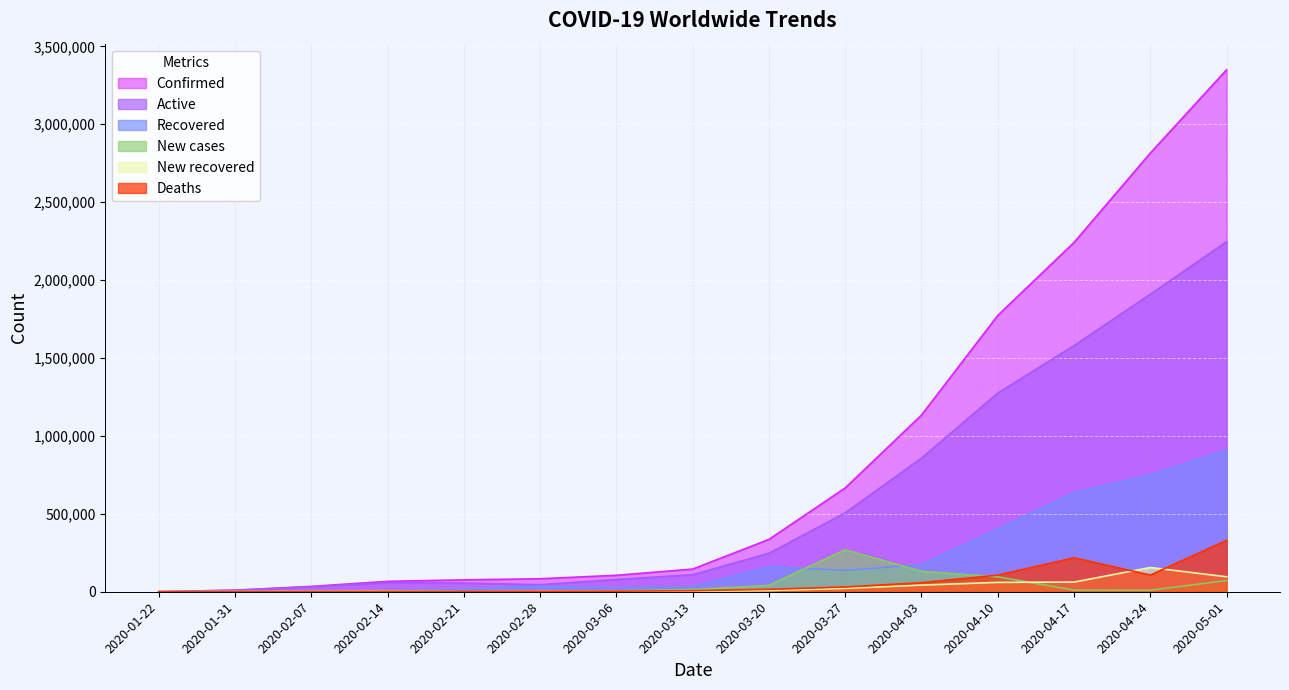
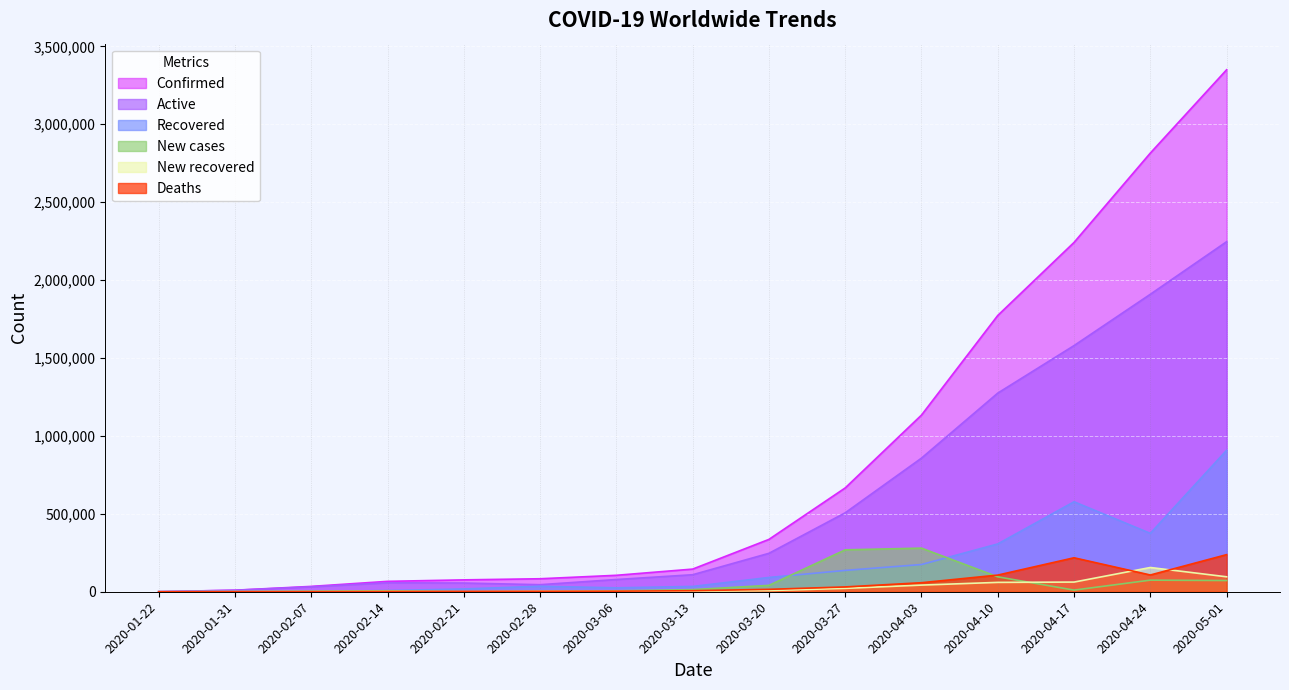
  {
    "Recovered": {
      "2020-03-06": "30,000",
      "2020-03-13": "30,000",
-     "2020-03-20": "160,000",
+     "2020-03-20": "90,000",
      "2020-03-27": "140,000",
      "2020-04-03": "170,000",
-     "2020-04-10": "400,000",
-     "2020-04-17": "630,000",
-     "2020-04-24": "750,000",
+     "2020-04-10": "310,000",
+     "2020-04-17": "580,000",
+     "2020-04-24": "370,000",
      "2020-05-01": "910,000"
    },
    "New cases": {
      "2020-03-20": "40,000",
      "2020-03-27": "270,000",
-     "2020-04-03": "130,000",
+     "2020-04-03": "280,000",
      "2020-04-17": "10,000",
-     "2020-04-24": "10,000",
+     "2020-04-24": "70,000",
      "2020-05-01": "70,000"
    },
    "New recovered": {
      "2020-04-10": "60,000",
      "2020-04-17": "60,000",
      "2020-04-24": "160,000",
      "2020-05-01": "100,000"
    },
    "Deaths": {
      "2020-04-17": "220,000",
      "2020-04-24": "110,000",
-     "2020-05-01": "330,000"
+     "2020-05-01": "240,000"
    }
  }
